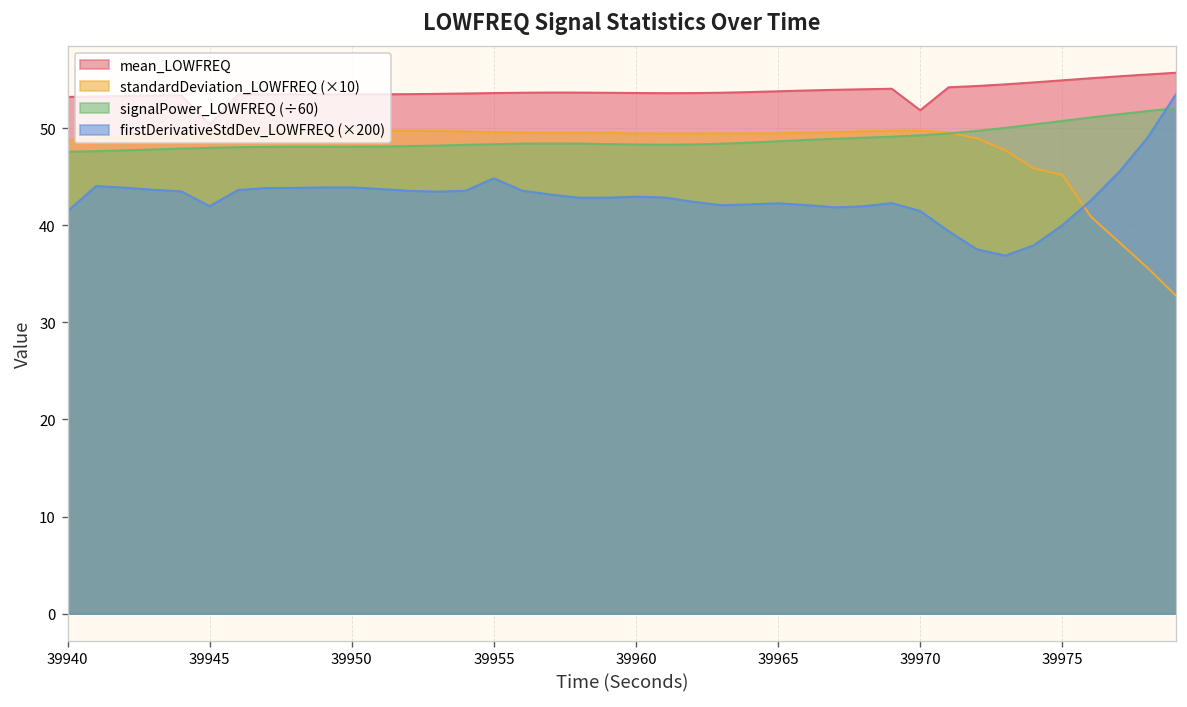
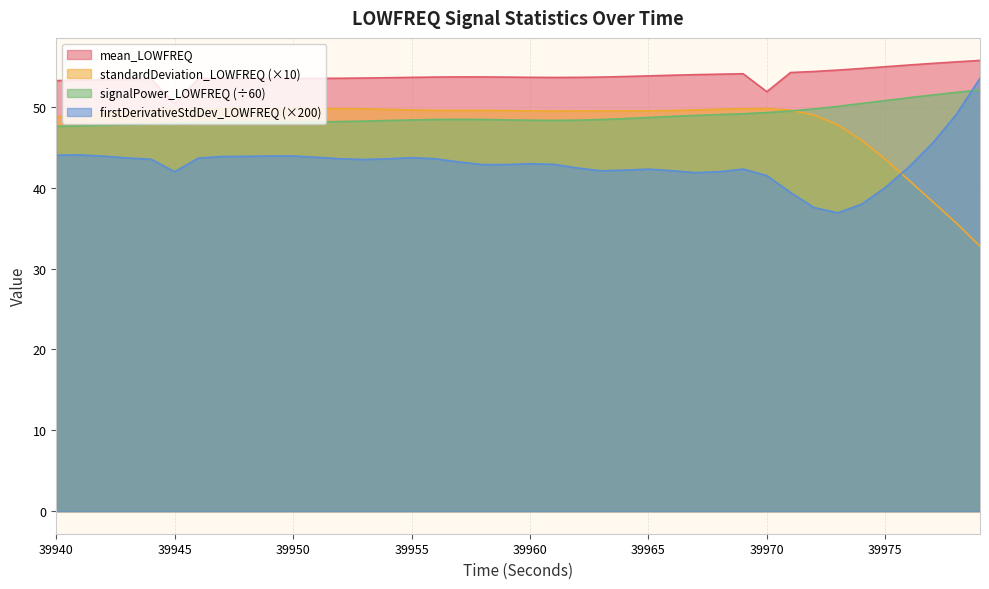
  {
    "mean_LOWFREQ": {
      "39940": 53,
      "39955": 54,
      "39960": 54,
      "39965": 54,
      "39970": 52,
      "39975": 55
    },
    "standardDeviation_LOWFREQ (×10)": {
      "39940": 49,
      "39955": 50,
      "39960": 49,
      "39965": 49,
      "39970": 50,
-     "39975": 45
+     "39975": 44
    },
    "signalPower_LOWFREQ (÷60)": {
      "39940": 48,
      "39955": 48,
      "39960": 48,
      "39965": 49,
      "39970": 49,
      "39975": 51
    },
    "firstDerivativeStdDev_LOWFREQ (×200)": {
-     "39940": 41,
+     "39940": 44,
      "39945": 42,
      "39950": 44,
-     "39955": 45,
+     "39955": 44,
      "39960": 43,
      "39965": 42,
      "39970": 41,
      "39975": 40
    }
  }
